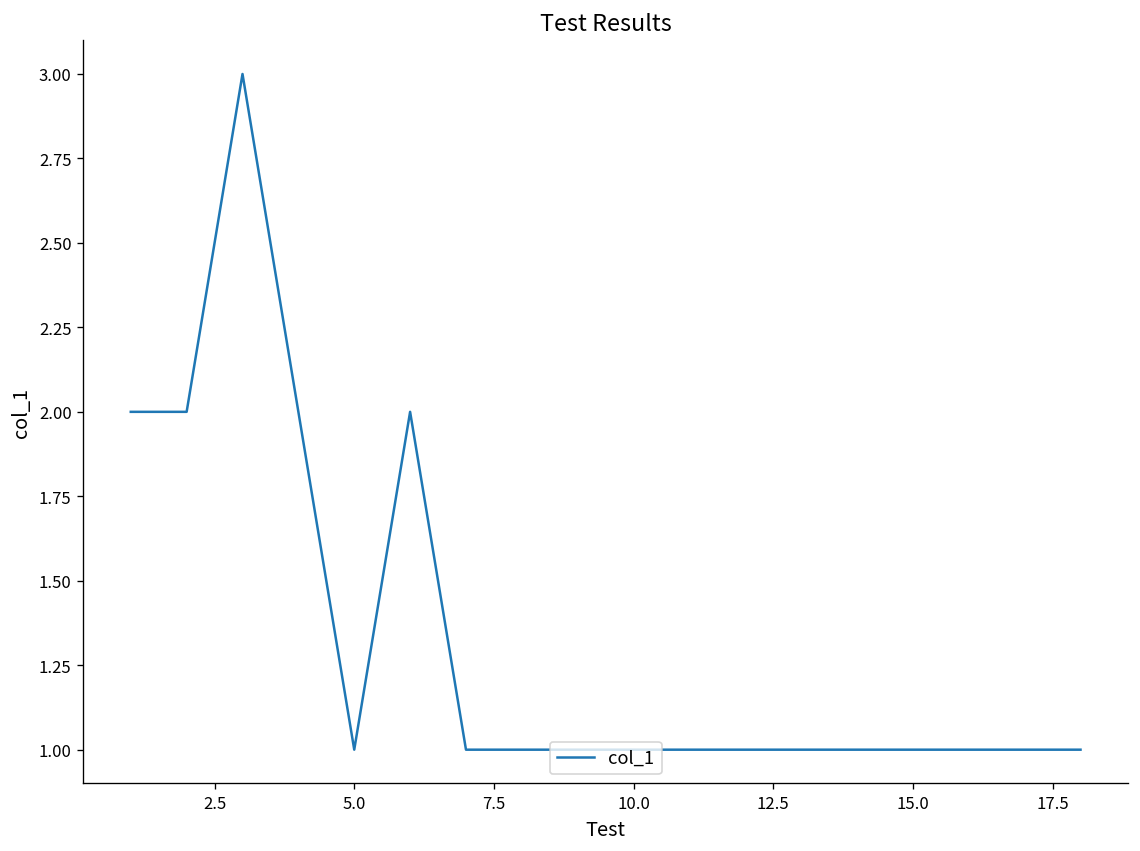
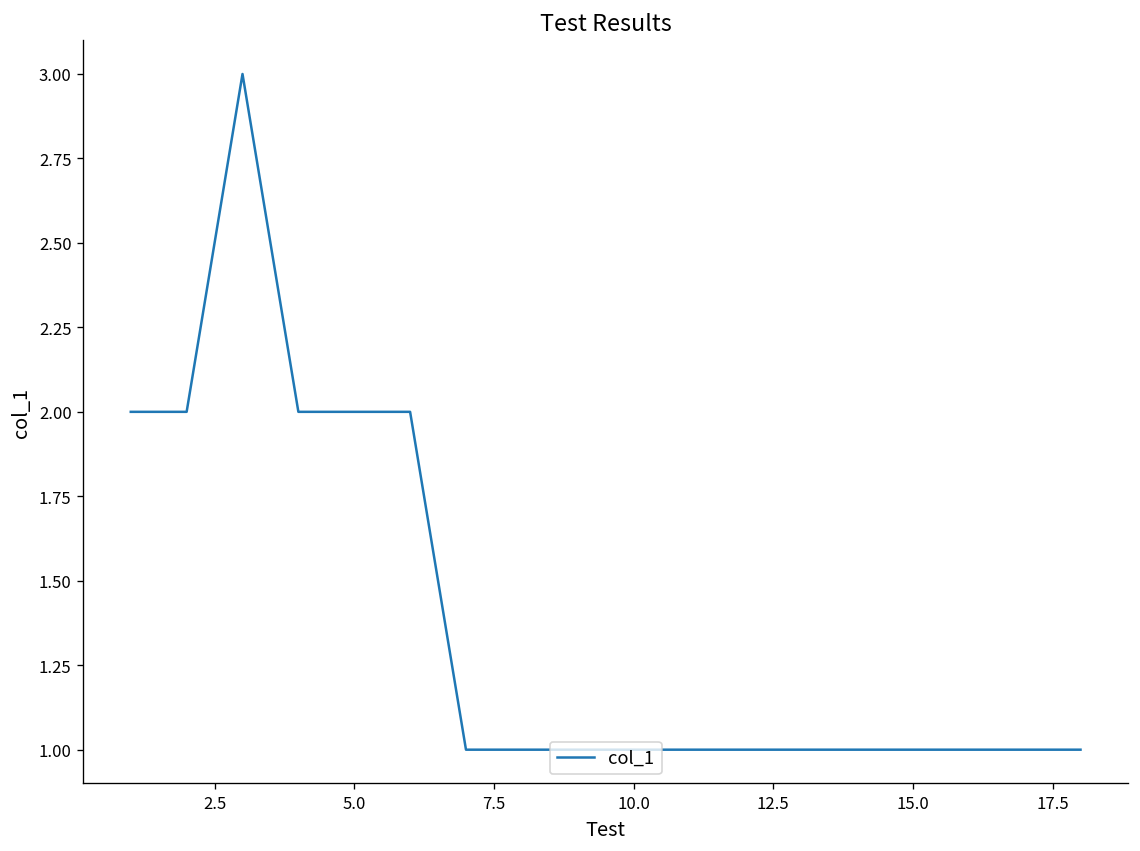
  {
-   "5.0": 1,
+   "5.0": 2,
    "15.0": 1
  }
